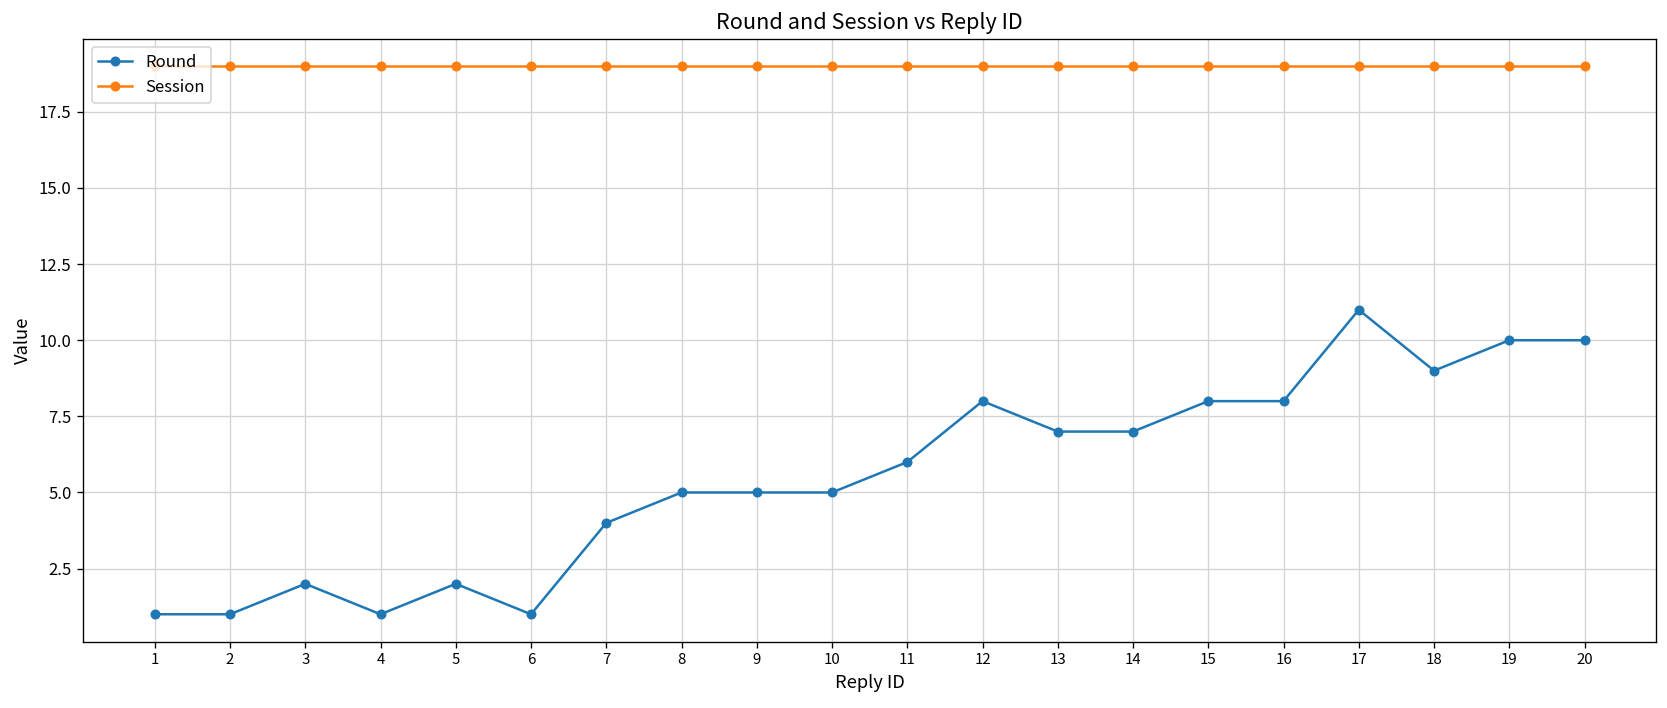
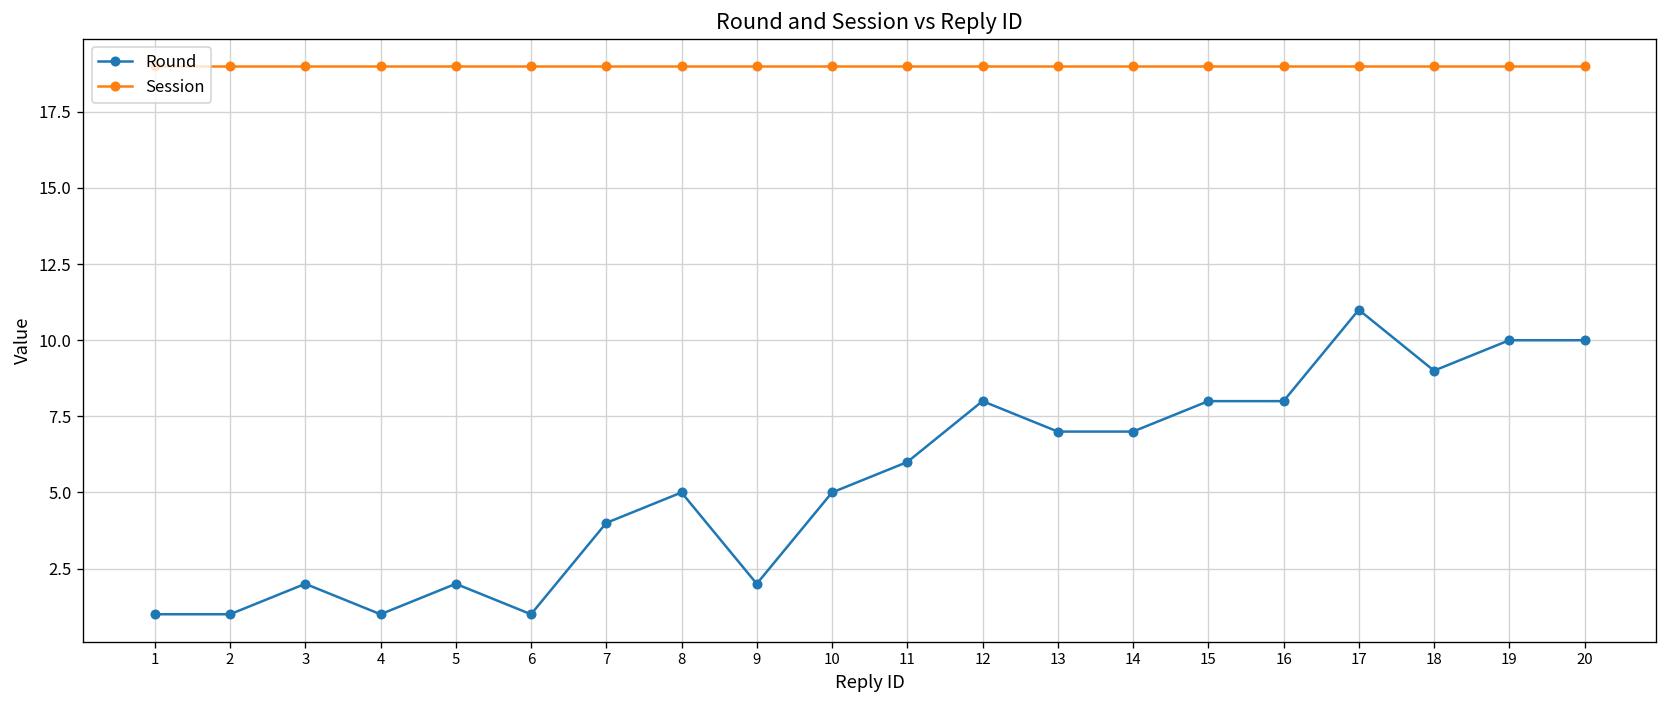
  {
    "Round": {
      "1": 1,
      "2": 1,
      "3": 2,
      "4": 1,
      "5": 2,
      "6": 1,
      "7": 4,
      "8": 5,
-     "9": 5,
+     "9": 2,
      "10": 5,
      "11": 6,
      "12": 8,
      "13": 7,
      "14": 7,
      "15": 8,
      "16": 8,
      "17": 11,
      "18": 9,
      "19": 10,
      "20": 10
    },
    "Session": {
      "2": 19,
      "3": 19,
      "4": 19,
      "5": 19,
      "6": 19,
      "7": 19,
      "8": 19,
      "9": 19,
      "10": 19,
      "11": 19,
      "12": 19,
      "13": 19,
      "14": 19,
      "15": 19,
      "16": 19,
      "17": 19,
      "18": 19,
      "19": 19,
      "20": 19
    }
  }
